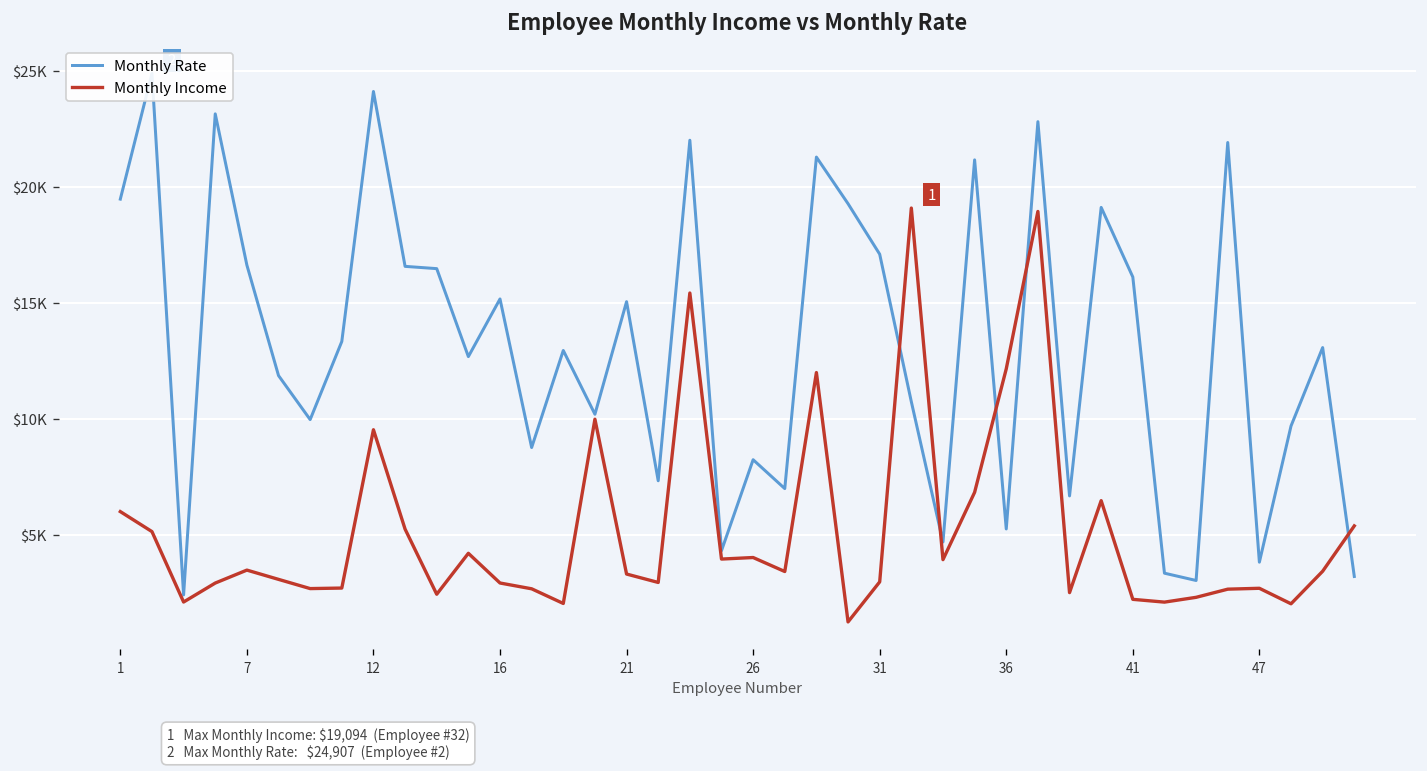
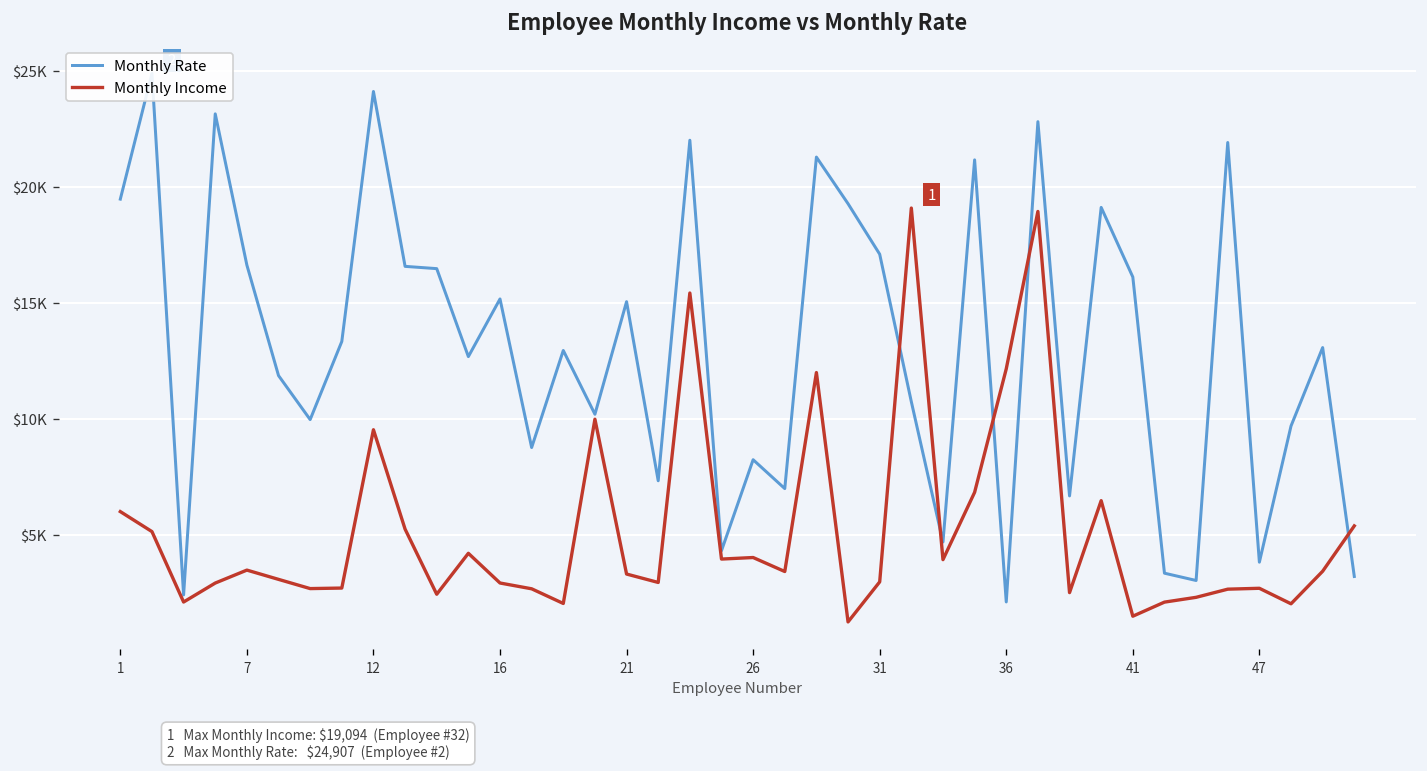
  {
    "Monthly Rate": {
      "12": "$24100",
      "16": "$15200",
-     "36": "$5200",
+     "36": "$2100",
      "41": "$16100",
      "47": "$3800"
    },
    "Monthly Income": {
      "12": "$9500",
      "16": "$2900",
      "36": "$12200",
-     "41": "$2200",
+     "41": "$1500",
      "47": "$2700"
    }
  }
